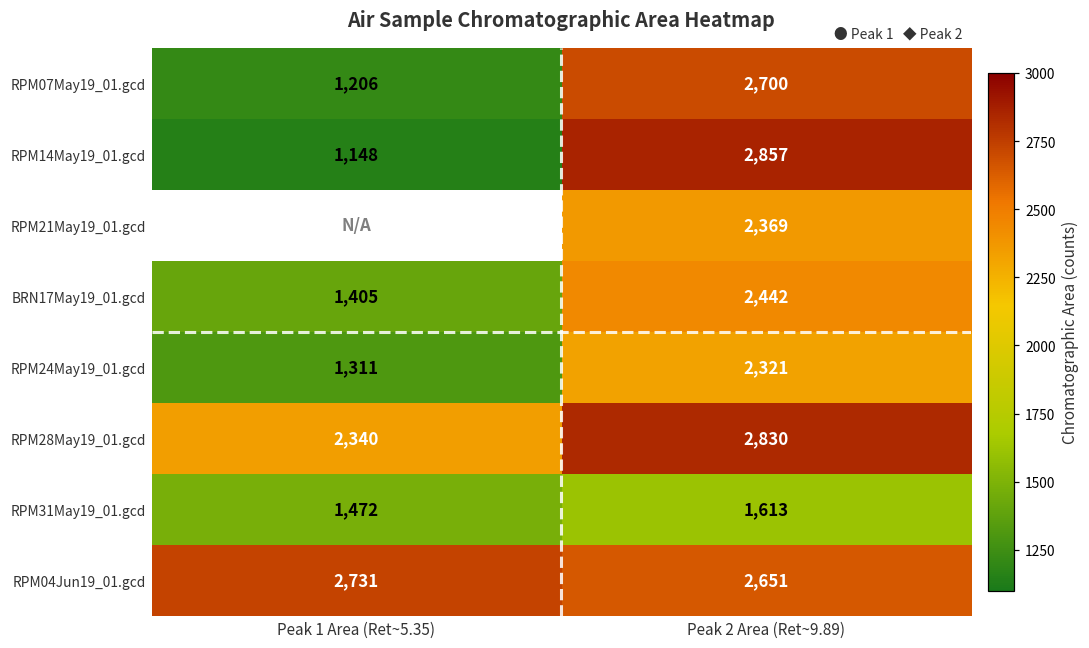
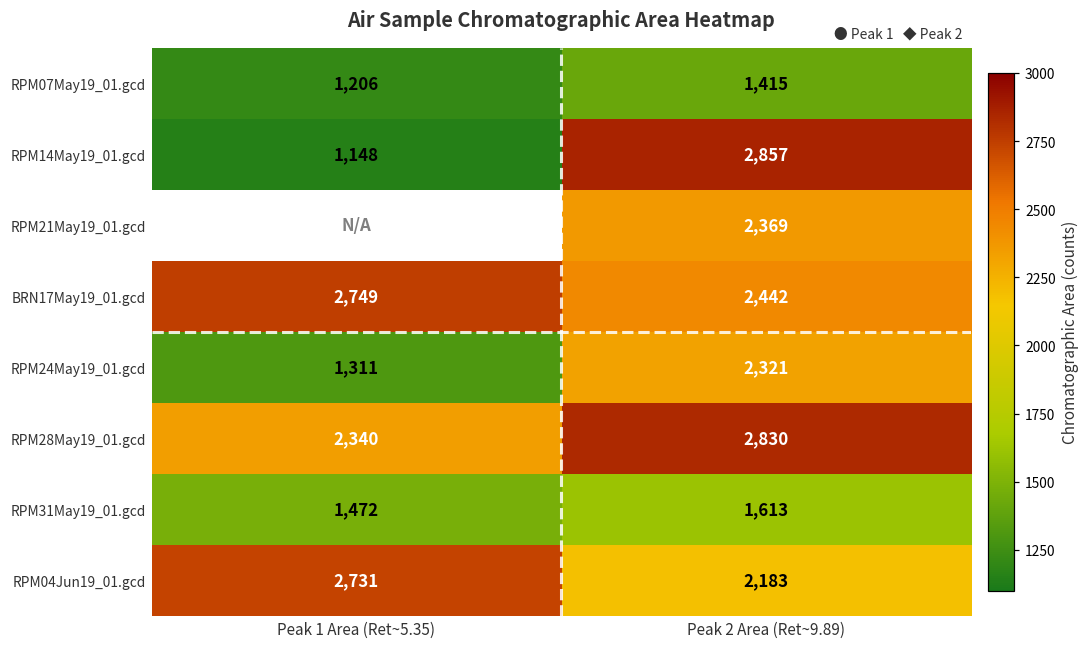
  {
    "RPM07May19_01.gcd": {
      "Peak 1 Area (Ret~5.35)": "1,206",
-     "Peak 2 Area (Ret~9.89)": "2,700"
+     "Peak 2 Area (Ret~9.89)": "1,415"
    },
    "RPM14May19_01.gcd": {
      "Peak 1 Area (Ret~5.35)": "1,148",
      "Peak 2 Area (Ret~9.89)": "2,857"
    },
    "RPM21May19_01.gcd": {
      "Peak 2 Area (Ret~9.89)": "2,369"
    },
    "BRN17May19_01.gcd": {
-     "Peak 1 Area (Ret~5.35)": "1,405",
+     "Peak 1 Area (Ret~5.35)": "2,749",
      "Peak 2 Area (Ret~9.89)": "2,442"
    },
    "RPM24May19_01.gcd": {
      "Peak 1 Area (Ret~5.35)": "1,311",
      "Peak 2 Area (Ret~9.89)": "2,321"
    },
    "RPM28May19_01.gcd": {
      "Peak 1 Area (Ret~5.35)": "2,340",
      "Peak 2 Area (Ret~9.89)": "2,830"
    },
    "RPM31May19_01.gcd": {
      "Peak 1 Area (Ret~5.35)": "1,472",
      "Peak 2 Area (Ret~9.89)": "1,613"
    },
    "RPM04Jun19_01.gcd": {
      "Peak 1 Area (Ret~5.35)": "2,731",
-     "Peak 2 Area (Ret~9.89)": "2,651"
+     "Peak 2 Area (Ret~9.89)": "2,183"
    }
  }
